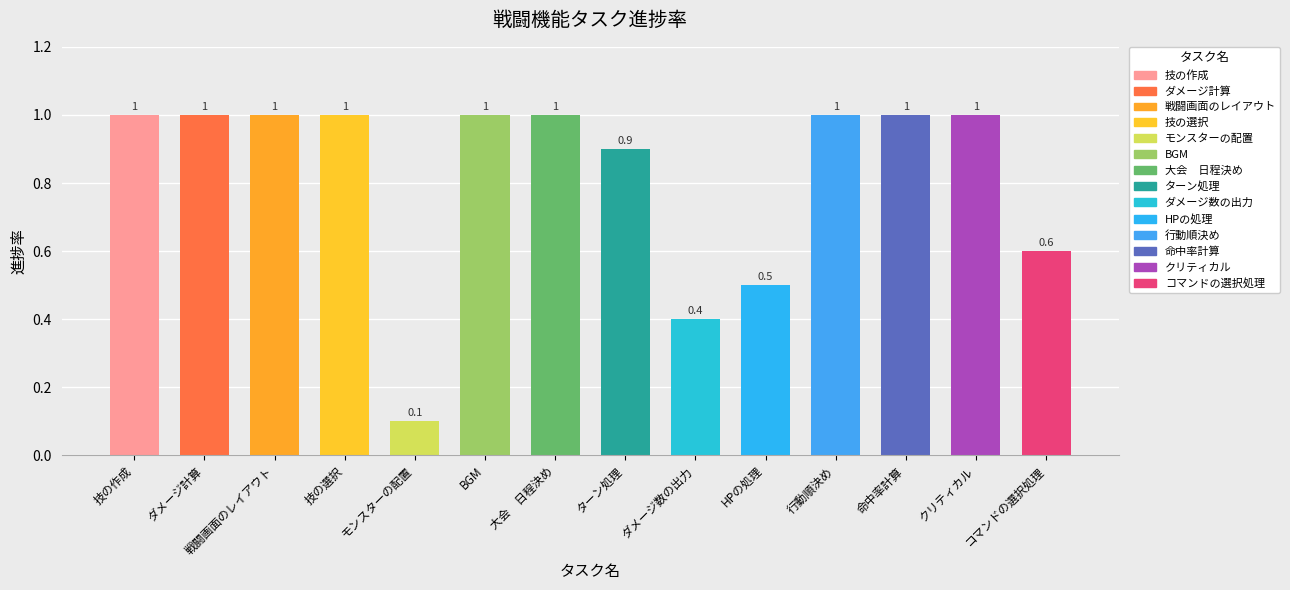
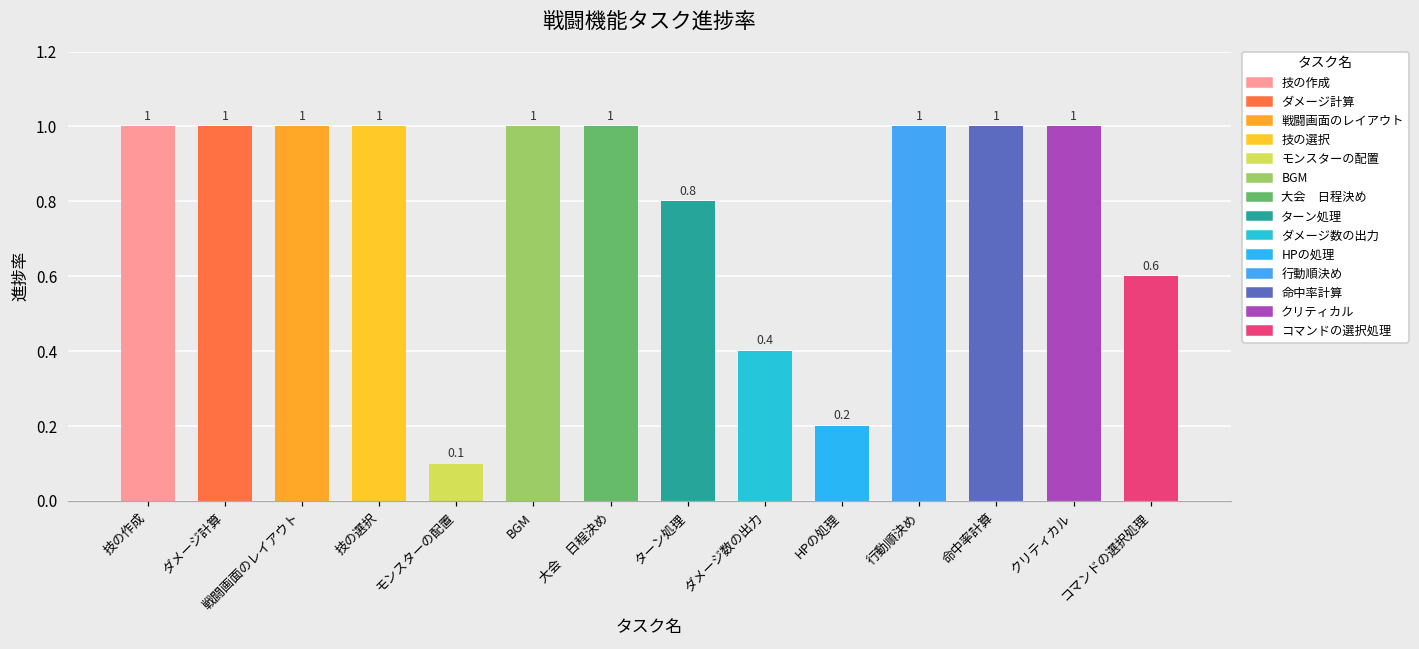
  {
    "技の作成": 1,
    "ダメージ計算": 1,
    "戦闘画面のレイアウト": 1,
    "技の選択": 1,
    "モンスターの配置": 0.1,
    "BGM": 1,
    "大会 日程決め": 1,
-   "ターン処理": 0.9,
+   "ターン処理": 0.8,
    "ダメージ数の出力": 0.4,
-   "HPの処理": 0.5,
+   "HPの処理": 0.2,
    "行動順決め": 1,
    "命中率計算": 1,
    "クリティカル": 1,
    "コマンドの選択処理": 0.6
  }
